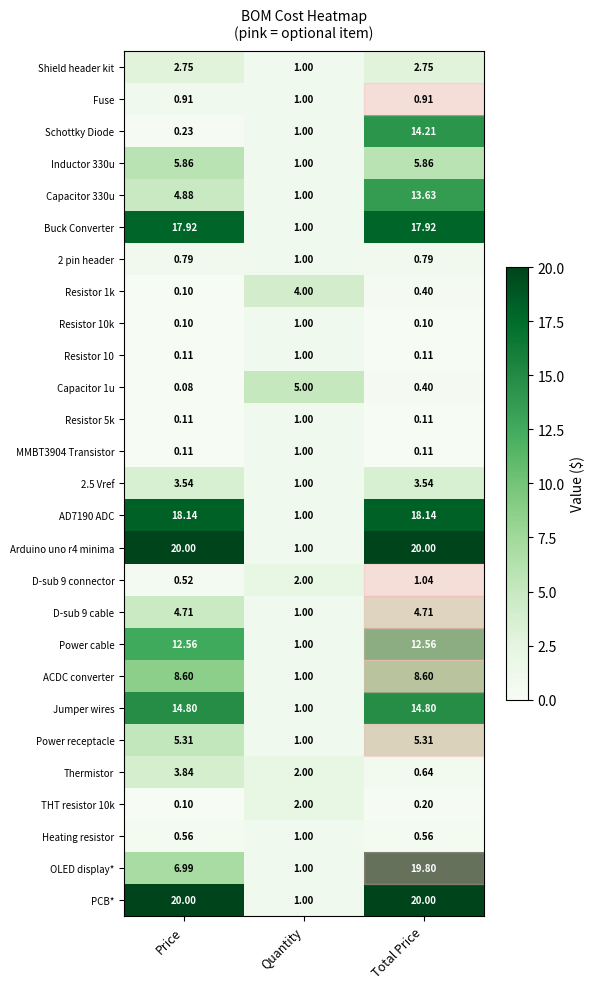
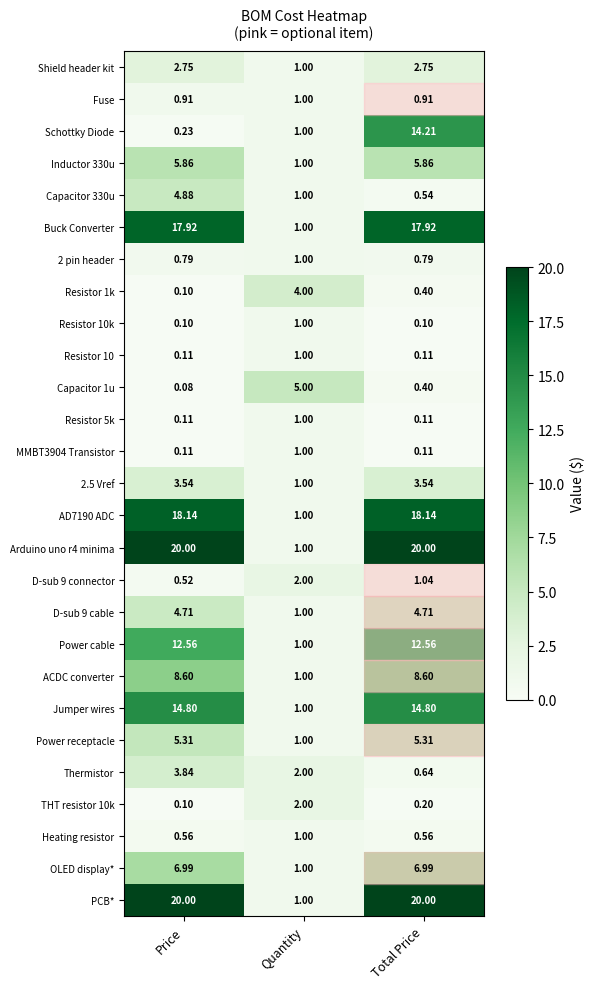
  {
    "Shield header kit": {
      "Price": 2.75,
      "Quantity": 1.00,
      "Total Price": 2.75
    },
    "Fuse": {
      "Price": 0.91,
      "Quantity": 1.00,
      "Total Price": 0.91
    },
    "Schottky Diode": {
      "Price": 0.23,
      "Quantity": 1.00,
      "Total Price": 14.21
    },
    "Inductor 330u": {
      "Price": 5.86,
      "Quantity": 1.00,
      "Total Price": 5.86
    },
    "Capacitor 330u": {
      "Price": 4.88,
      "Quantity": 1.00,
-     "Total Price": 13.63
+     "Total Price": 0.54
    },
    "Buck Converter": {
      "Price": 17.92,
      "Quantity": 1.00,
      "Total Price": 17.92
    },
    "2 pin header": {
      "Price": 0.79,
      "Quantity": 1.00,
      "Total Price": 0.79
    },
    "Resistor 1k": {
      "Price": 0.10,
      "Quantity": 4.00,
      "Total Price": 0.40
    },
    "Resistor 10k": {
      "Price": 0.10,
      "Quantity": 1.00,
      "Total Price": 0.10
    },
    "Resistor 10": {
      "Price": 0.11,
      "Quantity": 1.00,
      "Total Price": 0.11
    },
    "Capacitor 1u": {
      "Price": 0.08,
      "Quantity": 5.00,
      "Total Price": 0.40
    },
    "Resistor 5k": {
      "Price": 0.11,
      "Quantity": 1.00,
      "Total Price": 0.11
    },
    "MMBT3904 Transistor": {
      "Price": 0.11,
      "Quantity": 1.00,
      "Total Price": 0.11
    },
    "2.5 Vref": {
      "Price": 3.54,
      "Quantity": 1.00,
      "Total Price": 3.54
    },
    "AD7190 ADC": {
      "Price": 18.14,
      "Quantity": 1.00,
      "Total Price": 18.14
    },
    "Arduino uno r4 minima": {
      "Price": 20.00,
      "Quantity": 1.00,
      "Total Price": 20.00
    },
    "D-sub 9 connector": {
      "Price": 0.52,
      "Quantity": 2.00,
      "Total Price": 1.04
    },
    "D-sub 9 cable": {
      "Price": 4.71,
      "Quantity": 1.00,
      "Total Price": 4.71
    },
    "Power cable": {
      "Price": 12.56,
      "Quantity": 1.00,
      "Total Price": 12.56
    },
    "ACDC converter": {
      "Price": 8.60,
      "Quantity": 1.00,
      "Total Price": 8.60
    },
    "Jumper wires": {
      "Price": 14.80,
      "Quantity": 1.00,
      "Total Price": 14.80
    },
    "Power receptacle": {
      "Price": 5.31,
      "Quantity": 1.00,
      "Total Price": 5.31
    },
    "Thermistor": {
      "Price": 3.84,
      "Quantity": 2.00,
      "Total Price": 0.64
    },
    "THT resistor 10k": {
      "Price": 0.10,
      "Quantity": 2.00,
      "Total Price": 0.20
    },
    "Heating resistor": {
      "Price": 0.56,
      "Quantity": 1.00,
      "Total Price": 0.56
    },
    "OLED display*": {
      "Price": 6.99,
      "Quantity": 1.00,
-     "Total Price": 19.80
+     "Total Price": 6.99
    },
    "PCB*": {
      "Price": 20.00,
      "Quantity": 1.00,
      "Total Price": 20.00
    }
  }
